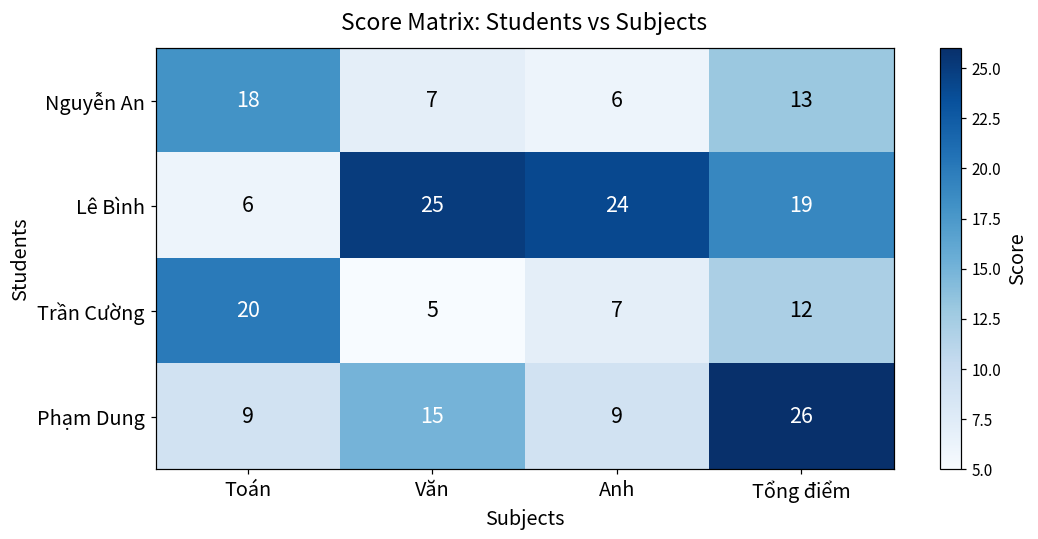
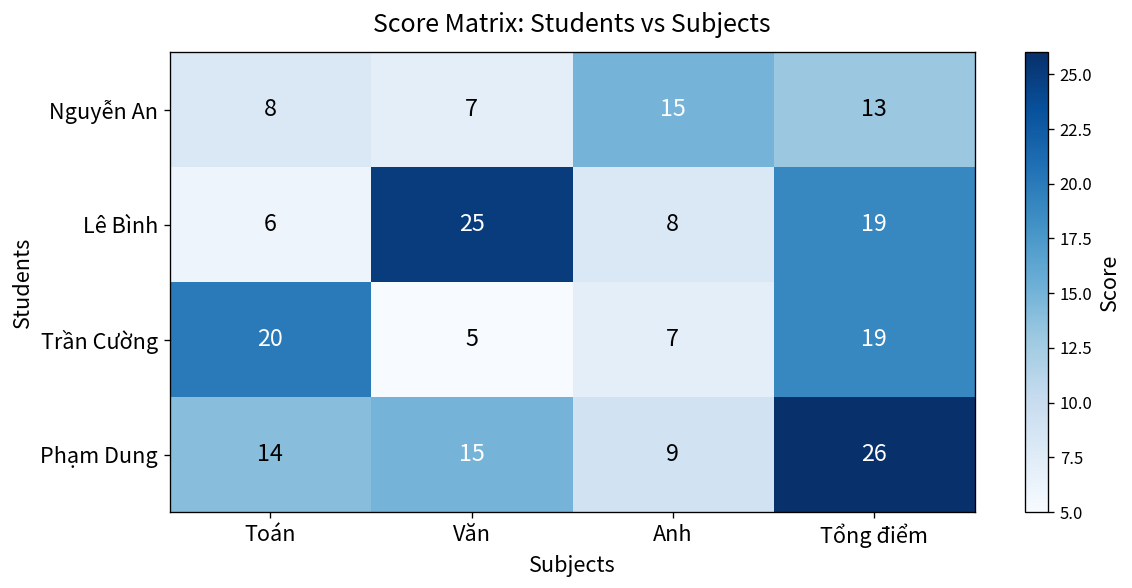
  {
    "Nguyễn An": {
-     "Toán": 18,
+     "Toán": 8,
      "Văn": 7,
-     "Anh": 6,
+     "Anh": 15,
      "Tổng điểm": 13
    },
    "Lê Bình": {
      "Toán": 6,
      "Văn": 25,
-     "Anh": 24,
+     "Anh": 8,
      "Tổng điểm": 19
    },
    "Trần Cường": {
      "Toán": 20,
      "Văn": 5,
      "Anh": 7,
-     "Tổng điểm": 12
+     "Tổng điểm": 19
    },
    "Phạm Dung": {
-     "Toán": 9,
+     "Toán": 14,
      "Văn": 15,
      "Anh": 9,
      "Tổng điểm": 26
    }
  }
